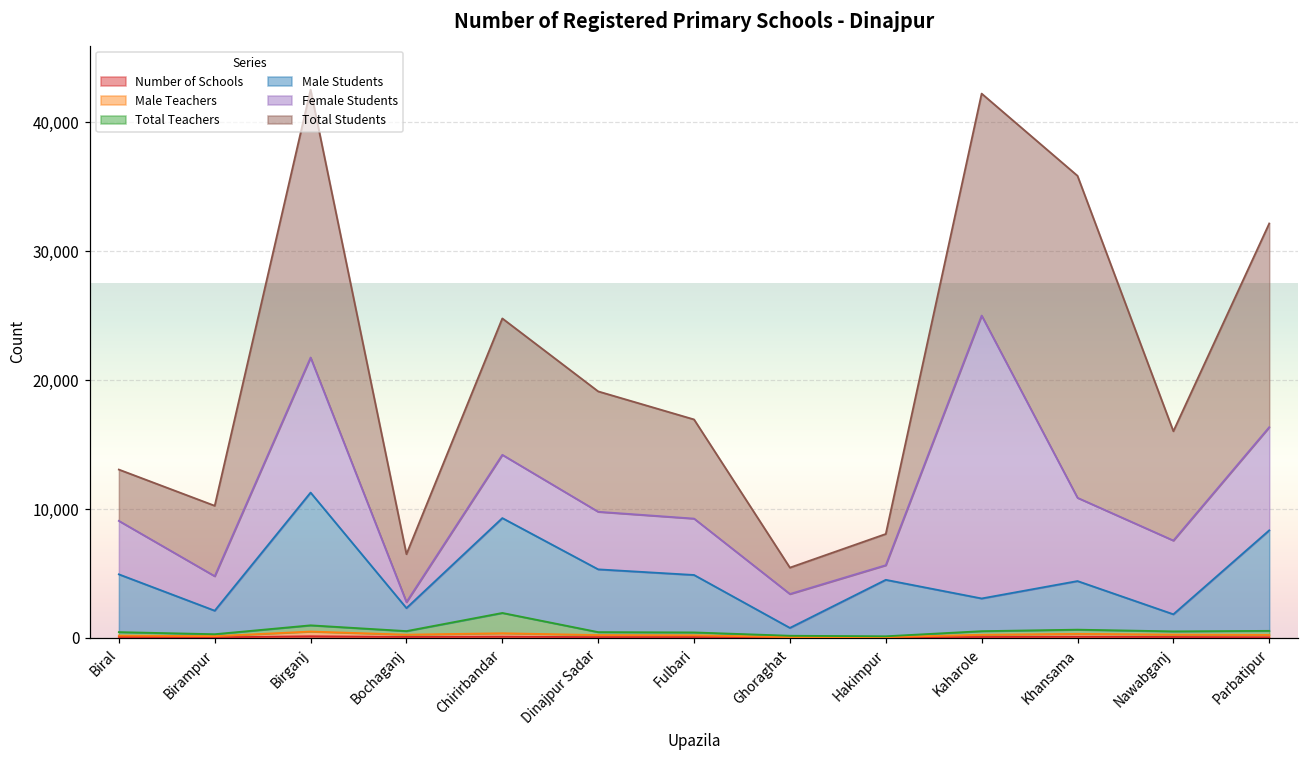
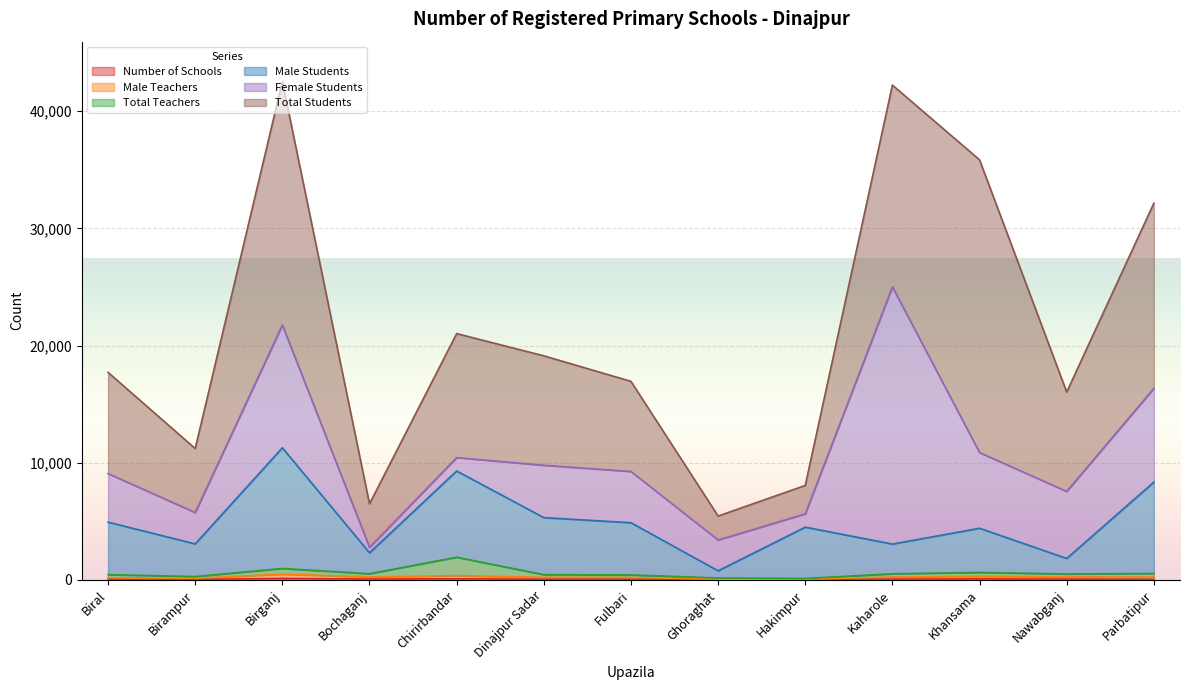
  {
    "Number of Schools": {
      "Birganj": "100",
      "Chirirbandar": "100",
      "Khansama": "100"
    },
    "Male Teachers": {
      "Birganj": "400",
      "Chirirbandar": "300",
      "Khansama": "200"
    },
    "Total Teachers": {
      "Biral": "300",
      "Birganj": "500",
      "Bochaganj": "300",
      "Chirirbandar": "1,600",
      "Dinajpur Sadar": "200",
      "Fulbari": "200",
      "Kaharole": "300",
      "Khansama": "300",
      "Nawabganj": "300",
      "Parbatipur": "300"
    },
    "Male Students": {
      "Biral": "4,500",
-     "Birampur": "1,800",
+     "Birampur": "2,800",
      "Birganj": "10,300",
      "Bochaganj": "1,800",
      "Chirirbandar": "7,400",
      "Dinajpur Sadar": "4,900",
      "Fulbari": "4,500",
      "Ghoraghat": "600",
      "Hakimpur": "4,400",
      "Kaharole": "2,500",
      "Khansama": "3,800",
      "Nawabganj": "1,300",
      "Parbatipur": "7,800"
    },
    "Female Students": {
      "Biral": "4,100",
      "Birampur": "2,700",
      "Birganj": "10,500",
      "Bochaganj": "500",
-     "Chirirbandar": "4,900",
+     "Chirirbandar": "1,100",
      "Dinajpur Sadar": "4,500",
      "Fulbari": "4,400",
      "Ghoraghat": "2,600",
      "Hakimpur": "1,100",
      "Kaharole": "21,900",
      "Khansama": "6,500",
      "Nawabganj": "5,700",
      "Parbatipur": "8,000"
    },
    "Total Students": {
-     "Biral": "4,000",
+     "Biral": "8,600",
      "Birampur": "5,500",
      "Bochaganj": "3,700",
      "Chirirbandar": "10,600",
      "Dinajpur Sadar": "9,300",
      "Fulbari": "7,700",
      "Ghoraghat": "2,000",
      "Hakimpur": "2,400",
      "Kaharole": "17,200",
      "Khansama": "25,000",
      "Nawabganj": "8,500",
      "Parbatipur": "15,800"
    }
  }
